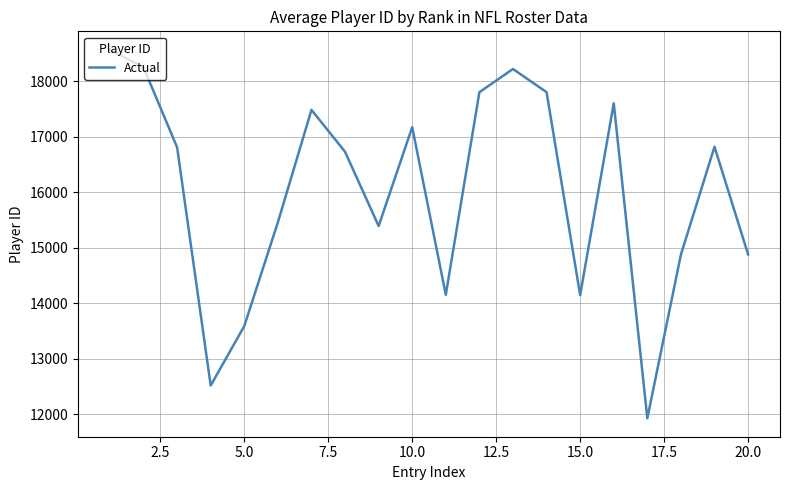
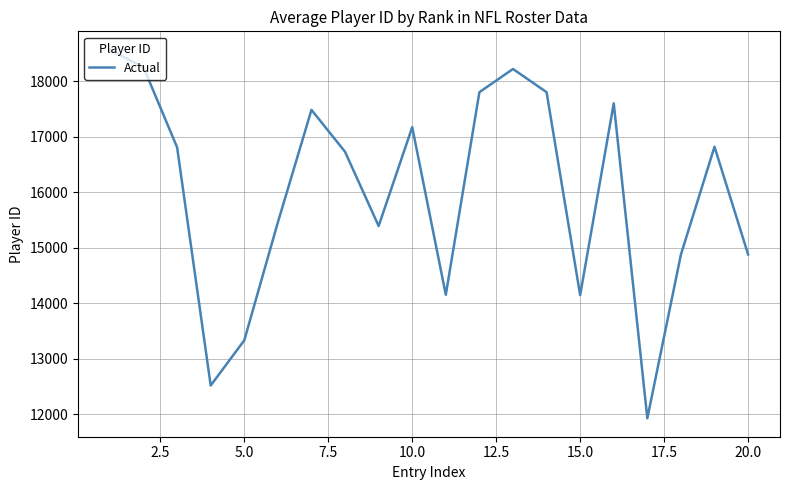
  {
-   "5.0": 13600,
+   "5.0": 13300,
    "10.0": 17200,
    "15.0": 14100,
    "20.0": 14900
  }
